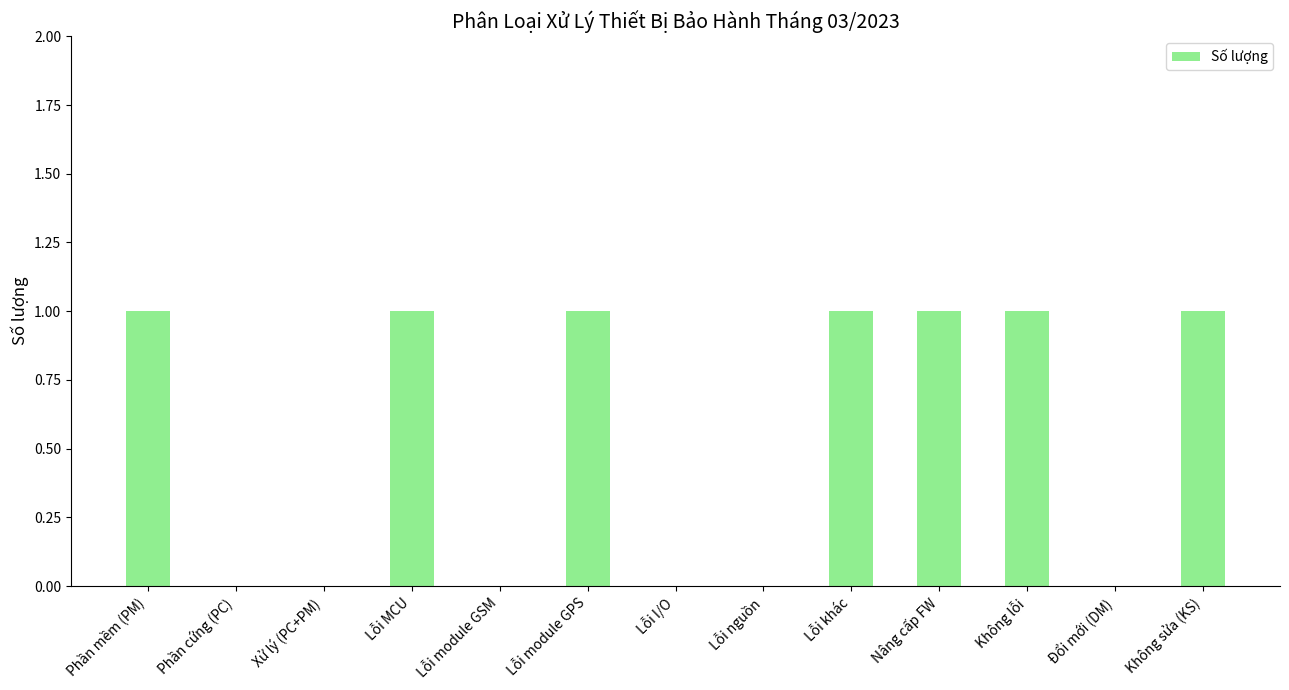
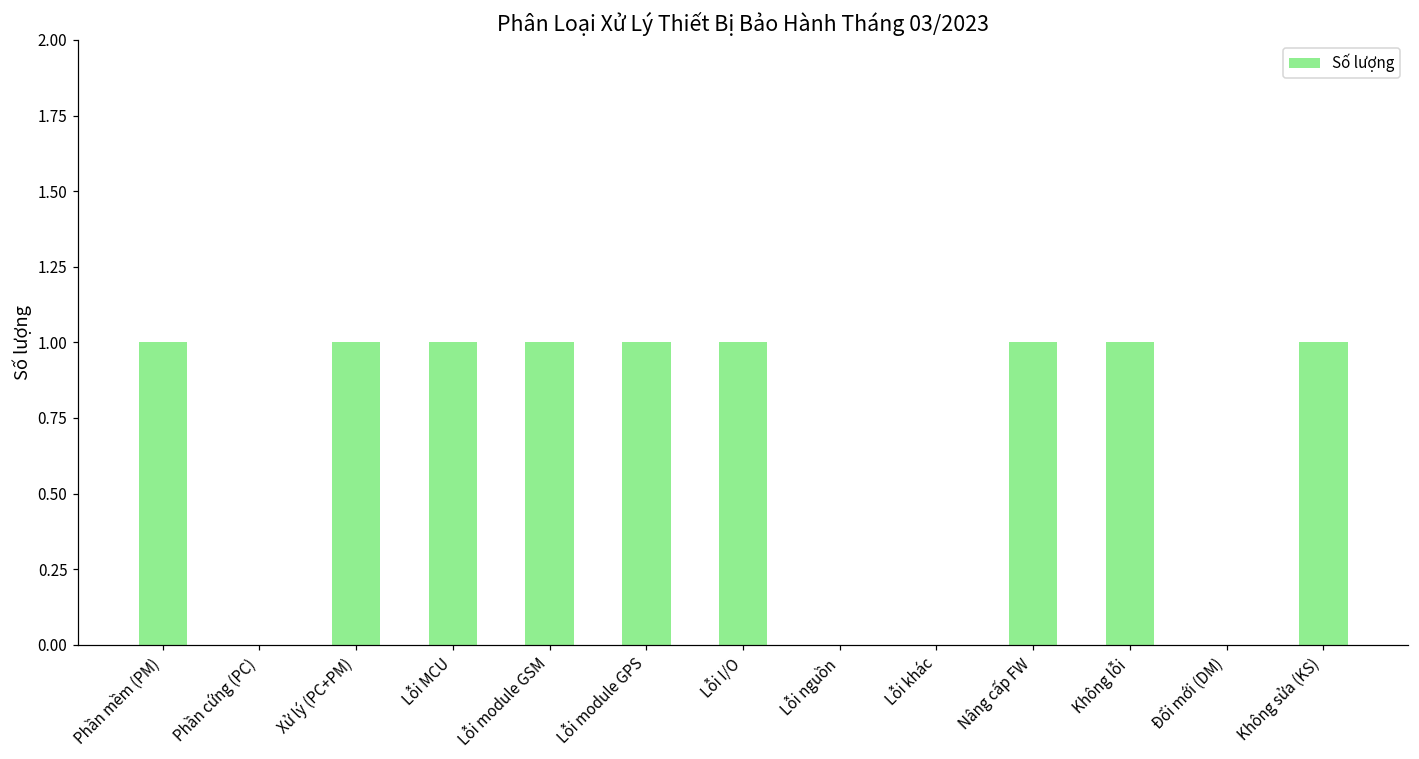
  {
    "Phần mềm (PM)": 1,
    "Phần cứng (PC)": 0,
-   "Xử lý (PC+PM)": 0,
+   "Xử lý (PC+PM)": 1,
    "Lỗi MCU": 1,
-   "Lỗi module GSM": 0,
+   "Lỗi module GSM": 1,
    "Lỗi module GPS": 1,
-   "Lỗi I/O": 0,
+   "Lỗi I/O": 1,
    "Lỗi nguồn": 0,
-   "Lỗi khác": 1,
+   "Lỗi khác": 0,
    "Nâng cấp FW": 1,
    "Không lỗi": 1,
    "Đổi mới (DM)": 0,
    "Không sửa (KS)": 1
  }
